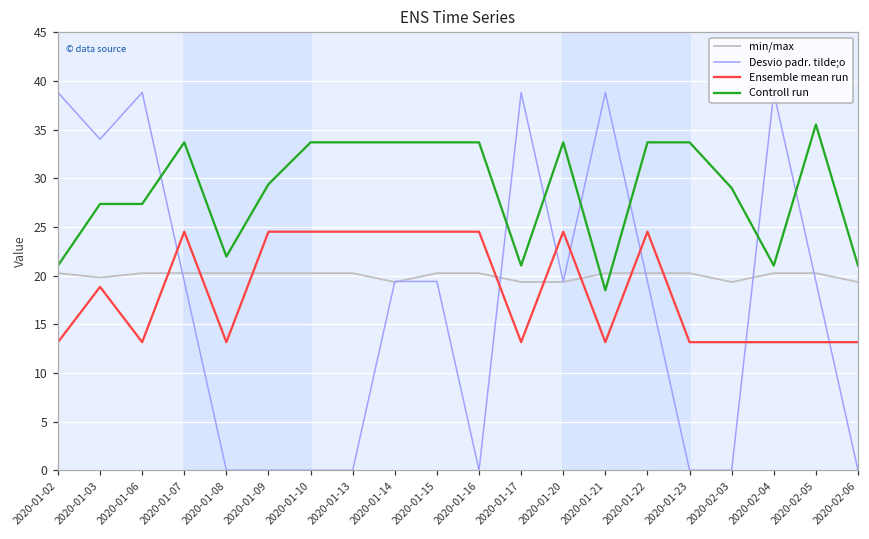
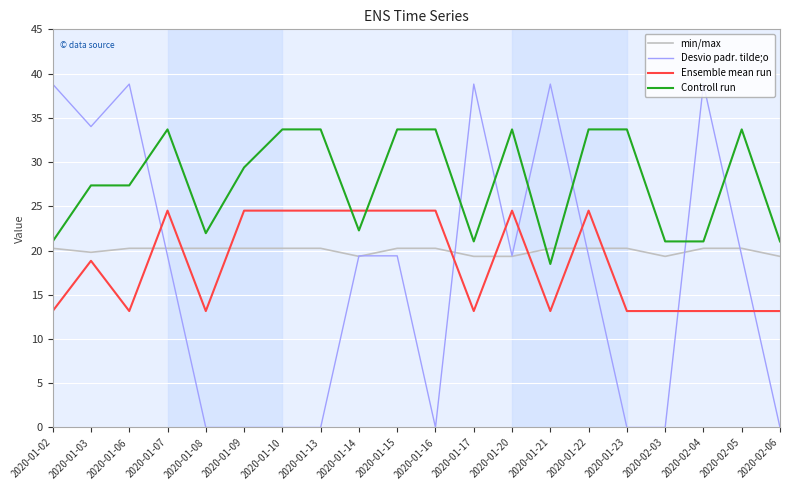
  {
    "min/max": {
      "2020-01-02": 20,
      "2020-01-03": 20,
      "2020-01-06": 20,
      "2020-01-07": 20,
      "2020-01-08": 20,
      "2020-01-09": 20,
      "2020-01-10": 20,
      "2020-01-13": 20,
      "2020-01-15": 20,
      "2020-01-16": 20,
      "2020-01-17": 19,
      "2020-01-21": 20,
      "2020-01-22": 20,
      "2020-01-23": 20,
      "2020-02-03": 19,
      "2020-02-04": 20,
      "2020-02-05": 20,
      "2020-02-06": 19
    },
    "Desvio padr. tilde;o": {
      "2020-01-02": 39,
      "2020-01-03": 34,
      "2020-01-06": 39,
      "2020-01-07": 19,
      "2020-01-08": 0,
      "2020-01-09": 0,
      "2020-01-10": 0,
      "2020-01-13": 0,
      "2020-01-15": 19,
      "2020-01-16": 0,
      "2020-01-17": 39,
      "2020-01-21": 39,
      "2020-01-22": 19,
      "2020-01-23": 0,
      "2020-02-03": 0,
      "2020-02-05": 19,
      "2020-02-06": 0
    },
    "Ensemble mean run": {
      "2020-01-02": 13,
      "2020-01-03": 19,
      "2020-01-06": 13,
      "2020-01-07": 25,
      "2020-01-08": 13,
      "2020-01-09": 25,
      "2020-01-10": 25,
      "2020-01-13": 25,
      "2020-01-14": 25,
      "2020-01-15": 25,
      "2020-01-16": 25,
      "2020-01-17": 13,
      "2020-01-20": 25,
      "2020-01-21": 13,
      "2020-01-22": 25,
      "2020-01-23": 13,
      "2020-02-03": 13,
      "2020-02-04": 13,
      "2020-02-05": 13,
      "2020-02-06": 13
    },
    "Controll run": {
      "2020-01-02": 21,
      "2020-01-03": 27,
      "2020-01-06": 27,
      "2020-01-07": 34,
      "2020-01-08": 22,
      "2020-01-09": 29,
      "2020-01-10": 34,
      "2020-01-13": 34,
-     "2020-01-14": 34,
+     "2020-01-14": 22,
      "2020-01-15": 34,
      "2020-01-16": 34,
      "2020-01-17": 21,
      "2020-01-20": 34,
      "2020-01-21": 18,
      "2020-01-22": 34,
      "2020-01-23": 34,
-     "2020-02-03": 29,
+     "2020-02-03": 21,
      "2020-02-04": 21,
-     "2020-02-05": 36,
+     "2020-02-05": 34,
      "2020-02-06": 21
    }
  }
